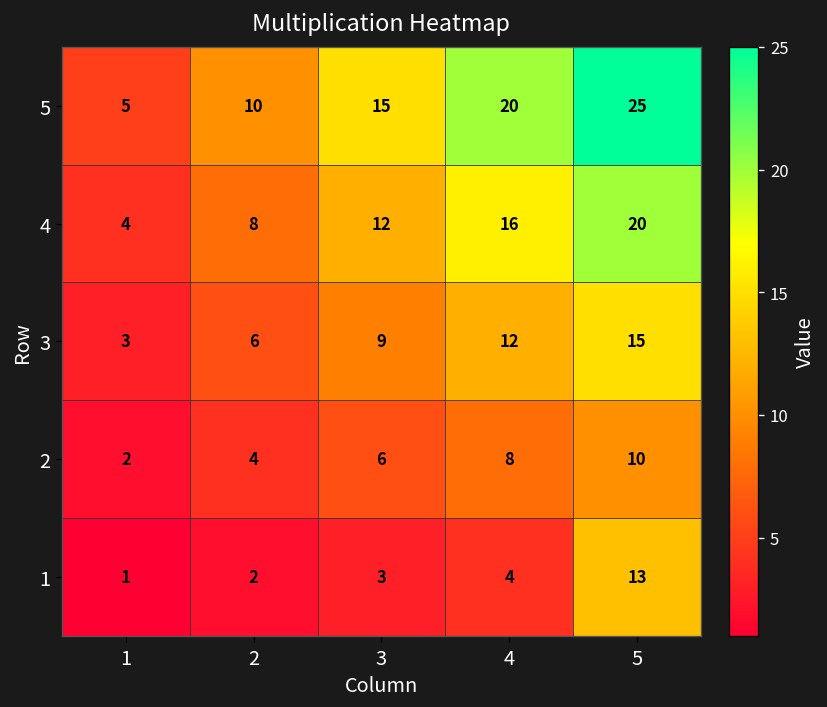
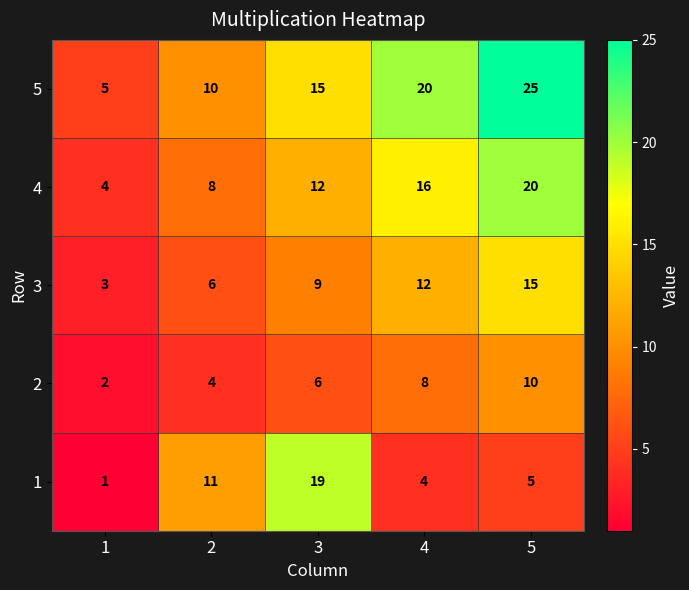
  {
    "5": {
      "1": 5,
      "2": 10,
      "3": 15,
      "4": 20,
      "5": 25
    },
    "4": {
      "1": 4,
      "2": 8,
      "3": 12,
      "4": 16,
      "5": 20
    },
    "3": {
      "1": 3,
      "2": 6,
      "3": 9,
      "4": 12,
      "5": 15
    },
    "2": {
      "1": 2,
      "2": 4,
      "3": 6,
      "4": 8,
      "5": 10
    },
    "1": {
      "1": 1,
-     "2": 2,
-     "3": 3,
+     "2": 11,
+     "3": 19,
      "4": 4,
-     "5": 13
+     "5": 5
    }
  }
